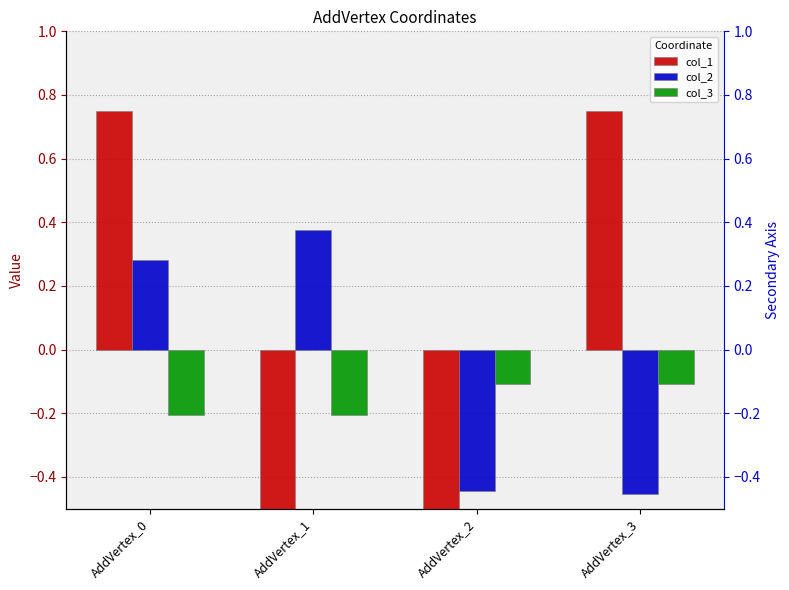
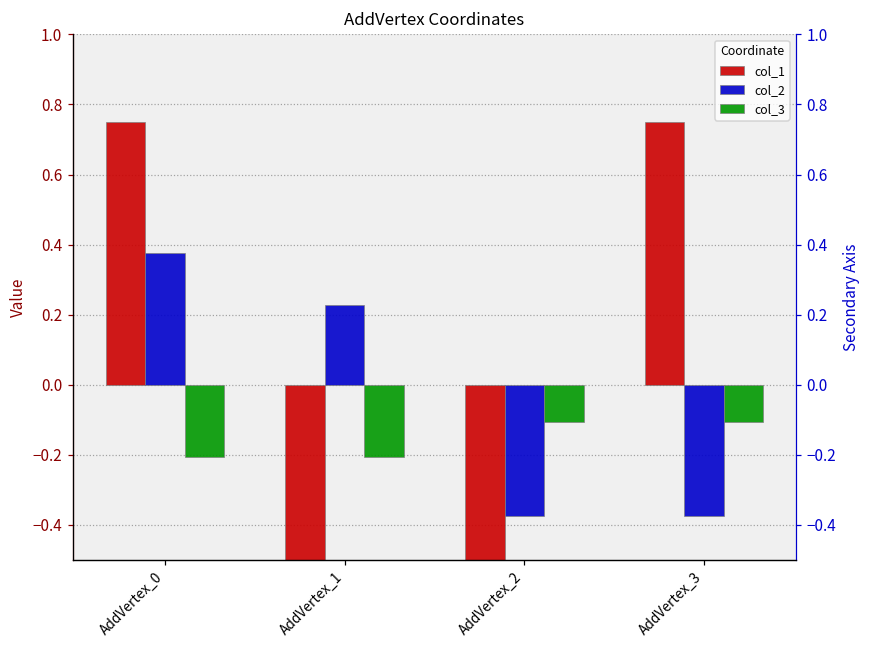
  {
    "col_1": {
      "AddVertex_0": 0.75,
      "AddVertex_3": 0.75
    },
    "col_2": {
-     "AddVertex_0": 0.28,
-     "AddVertex_1": 0.38,
-     "AddVertex_2": -0.44,
-     "AddVertex_3": -0.46
+     "AddVertex_0": 0.38,
+     "AddVertex_1": 0.23,
+     "AddVertex_2": -0.38,
+     "AddVertex_3": -0.38
    },
    "col_3": {
      "AddVertex_0": -0.21,
      "AddVertex_1": -0.21,
      "AddVertex_2": -0.11,
      "AddVertex_3": -0.11
    }
  }
